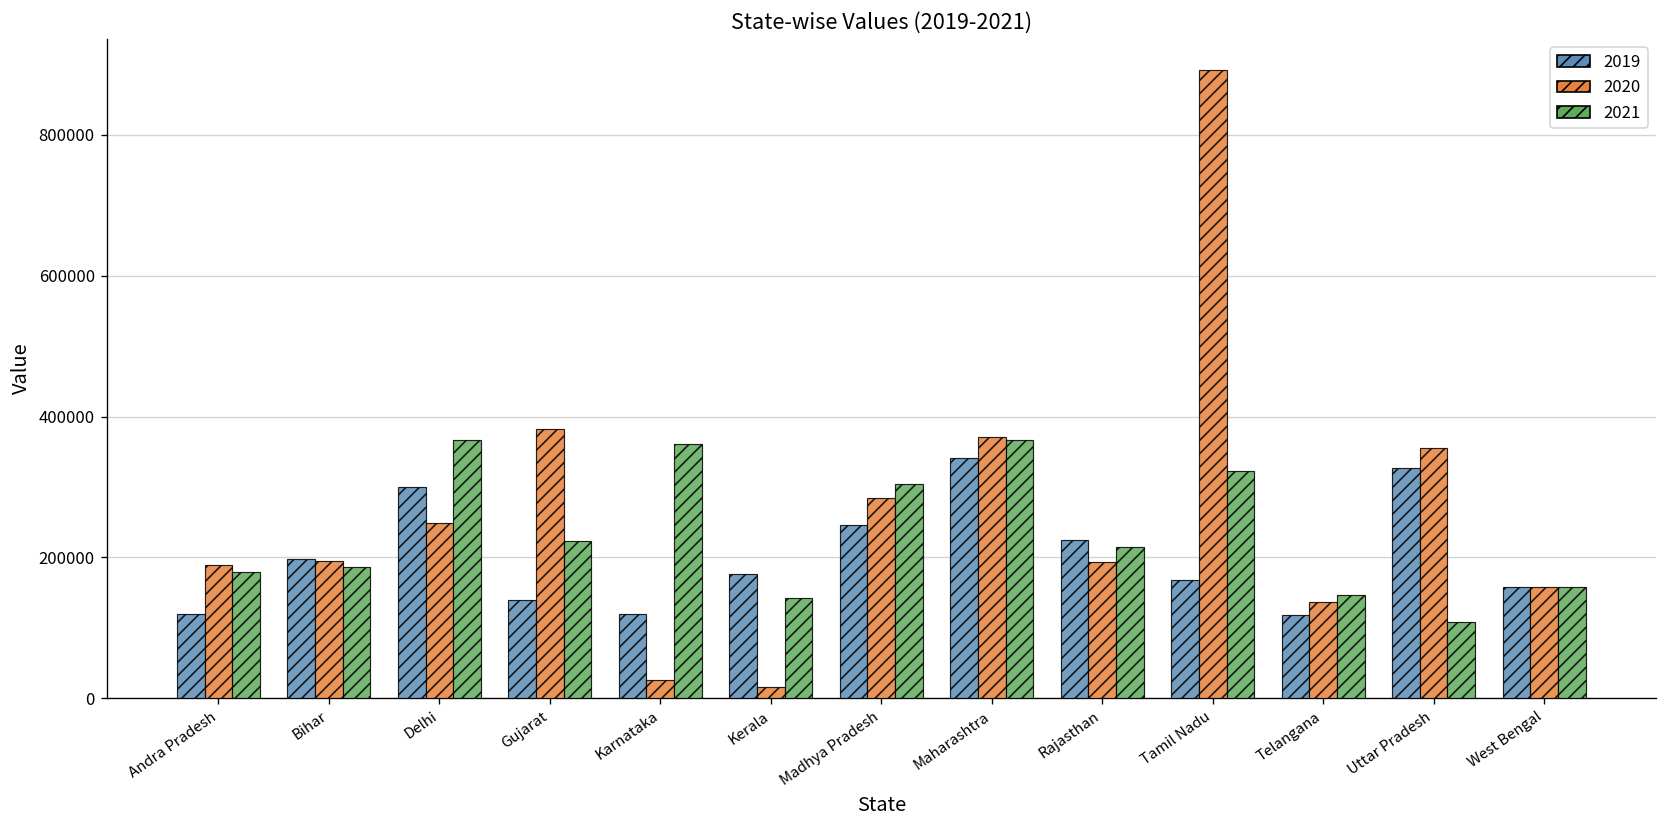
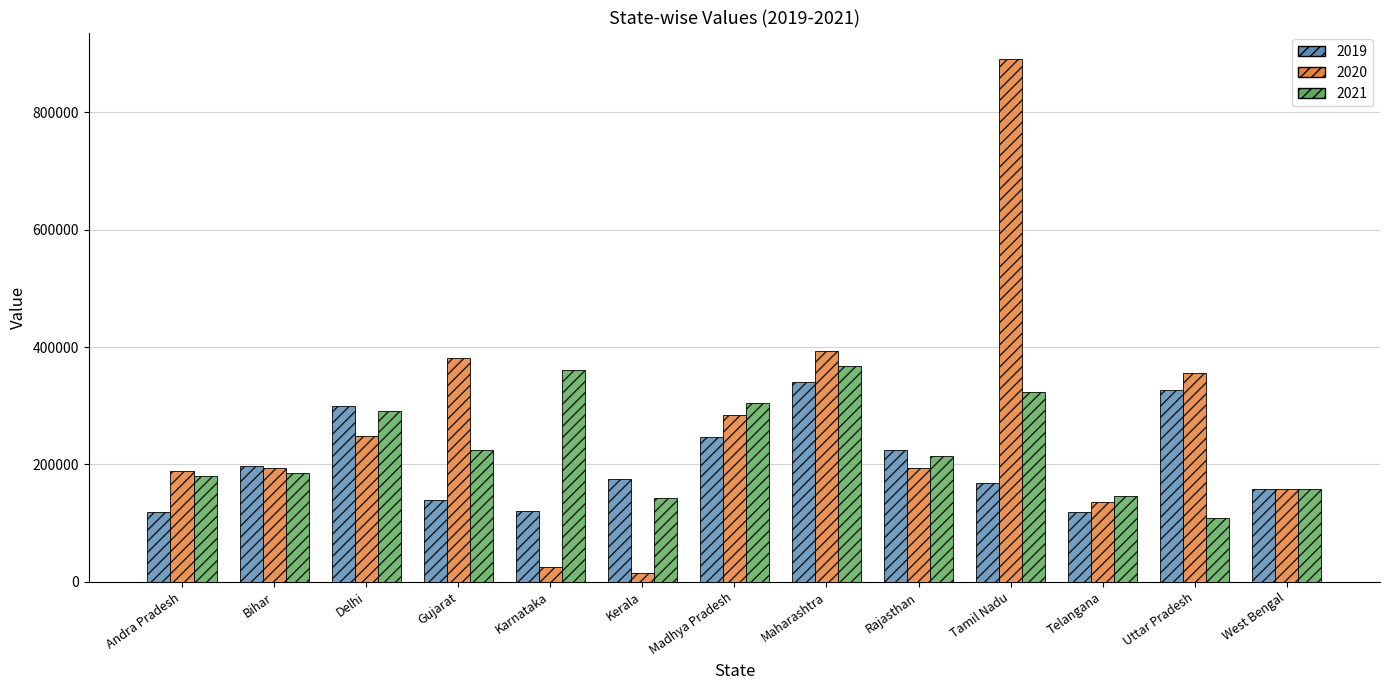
  {
    "2019": {
      "Andra Pradesh": 120000,
      "Bihar": 200000,
      "Delhi": 300000,
      "Gujarat": 140000,
      "Karnataka": 120000,
      "Kerala": 180000,
      "Madhya Pradesh": 250000,
      "Maharashtra": 340000,
      "Rajasthan": 230000,
      "Tamil Nadu": 170000,
      "Telangana": 120000,
      "Uttar Pradesh": 330000,
      "West Bengal": 160000
    },
    "2020": {
      "Andra Pradesh": 190000,
      "Bihar": 190000,
      "Delhi": 250000,
      "Gujarat": 380000,
      "Karnataka": 30000,
      "Kerala": 20000,
      "Madhya Pradesh": 280000,
-     "Maharashtra": 370000,
+     "Maharashtra": 390000,
      "Rajasthan": 190000,
      "Tamil Nadu": 890000,
      "Telangana": 140000,
      "Uttar Pradesh": 360000,
      "West Bengal": 160000
    },
    "2021": {
      "Andra Pradesh": 180000,
      "Bihar": 190000,
-     "Delhi": 370000,
+     "Delhi": 290000,
      "Gujarat": 220000,
      "Karnataka": 360000,
      "Kerala": 140000,
      "Madhya Pradesh": 300000,
      "Maharashtra": 370000,
      "Rajasthan": 210000,
      "Tamil Nadu": 320000,
      "Telangana": 150000,
      "Uttar Pradesh": 110000,
      "West Bengal": 160000
    }
  }
